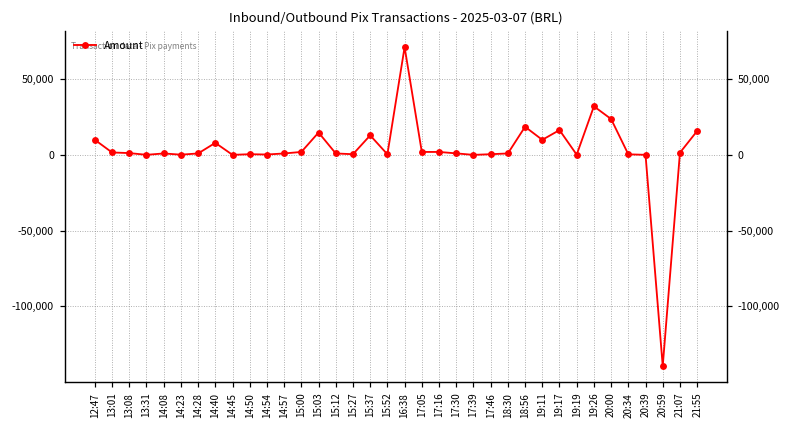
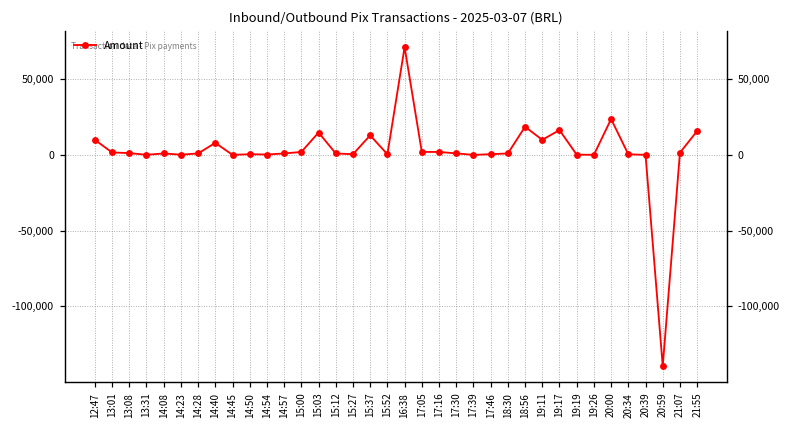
  {
    "12:47": "10,000",
    "13:01": "2,000",
    "13:08": "1,000",
    "13:31": "0",
    "14:08": "1,000",
    "14:23": "0",
    "14:28": "1,000",
    "14:40": "8,000",
    "14:45": "0",
    "14:50": "1,000",
    "14:54": "0",
    "14:57": "1,000",
    "15:00": "2,000",
    "15:03": "15,000",
    "15:12": "1,000",
    "15:27": "1,000",
    "15:37": "13,000",
    "15:52": "0",
    "16:38": "71,000",
    "17:05": "2,000",
    "17:16": "2,000",
    "17:30": "1,000",
    "17:39": "0",
    "17:46": "1,000",
    "18:30": "1,000",
    "18:56": "19,000",
    "19:11": "10,000",
    "19:17": "16,000",
    "19:19": "0",
-   "19:26": "32,000",
+   "19:26": "0",
    "20:00": "24,000",
    "20:34": "0",
    "20:39": "0",
    "20:59": "-139,000",
    "21:07": "2,000",
    "21:55": "16,000"
  }
